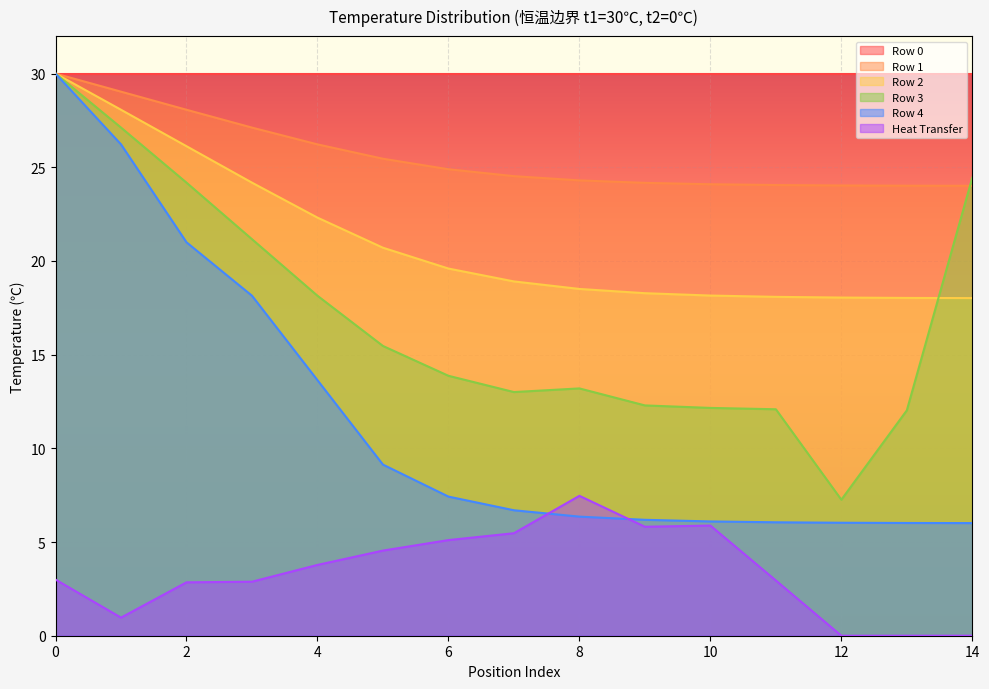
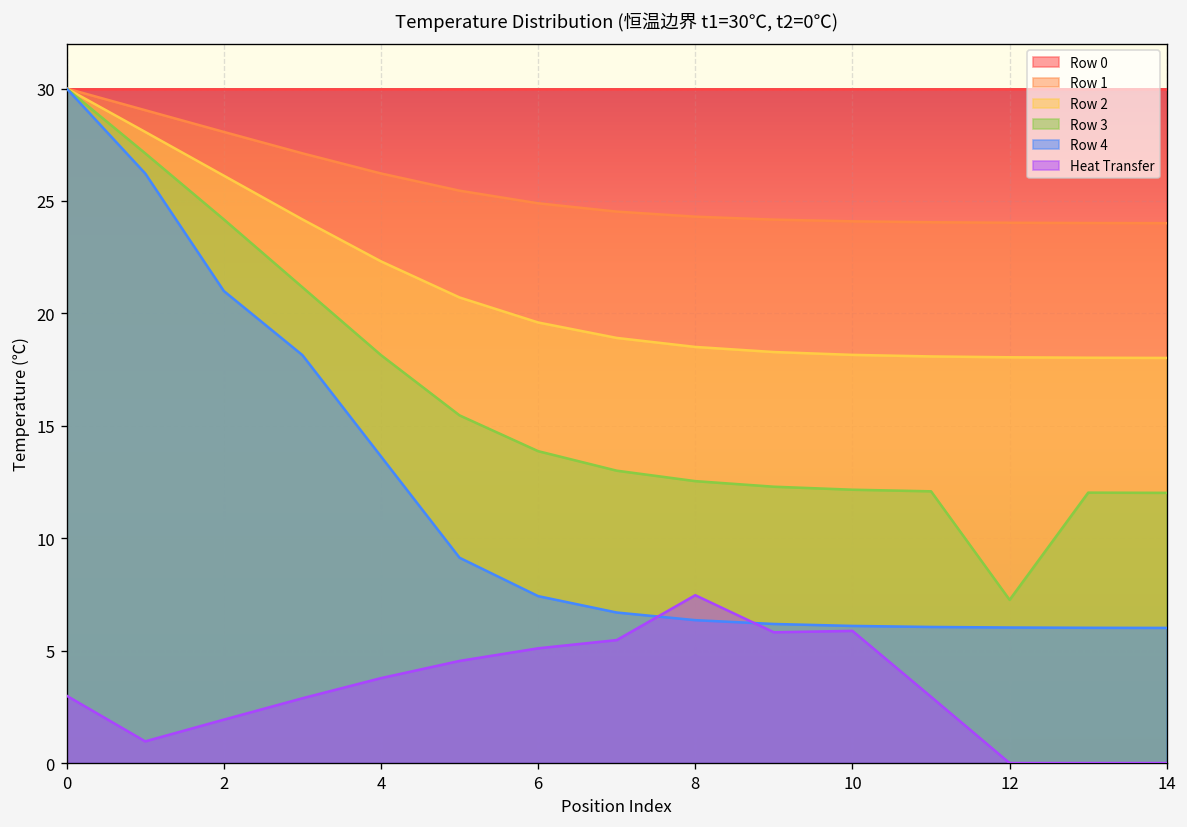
  {
    "Row 3": {
      "2": 24.2,
      "4": 18.1,
      "6": 13.9,
-     "8": 13.2,
+     "8": 12.5,
      "10": 12.2,
      "12": 7.3,
-     "14": 24.4
+     "14": 12.0
    },
    "Row 4": {
      "2": 21.0,
      "4": 13.6,
      "6": 7.4,
      "8": 6.4,
      "10": 6.1,
      "12": 6.0,
      "14": 6.0
    },
    "Heat Transfer": {
      "0": 3.0,
-     "2": 2.8,
+     "2": 1.9,
      "4": 3.8,
      "6": 5.1,
      "8": 7.5,
      "10": 5.9,
      "12": 0.0,
      "14": 0.0
    }
  }
